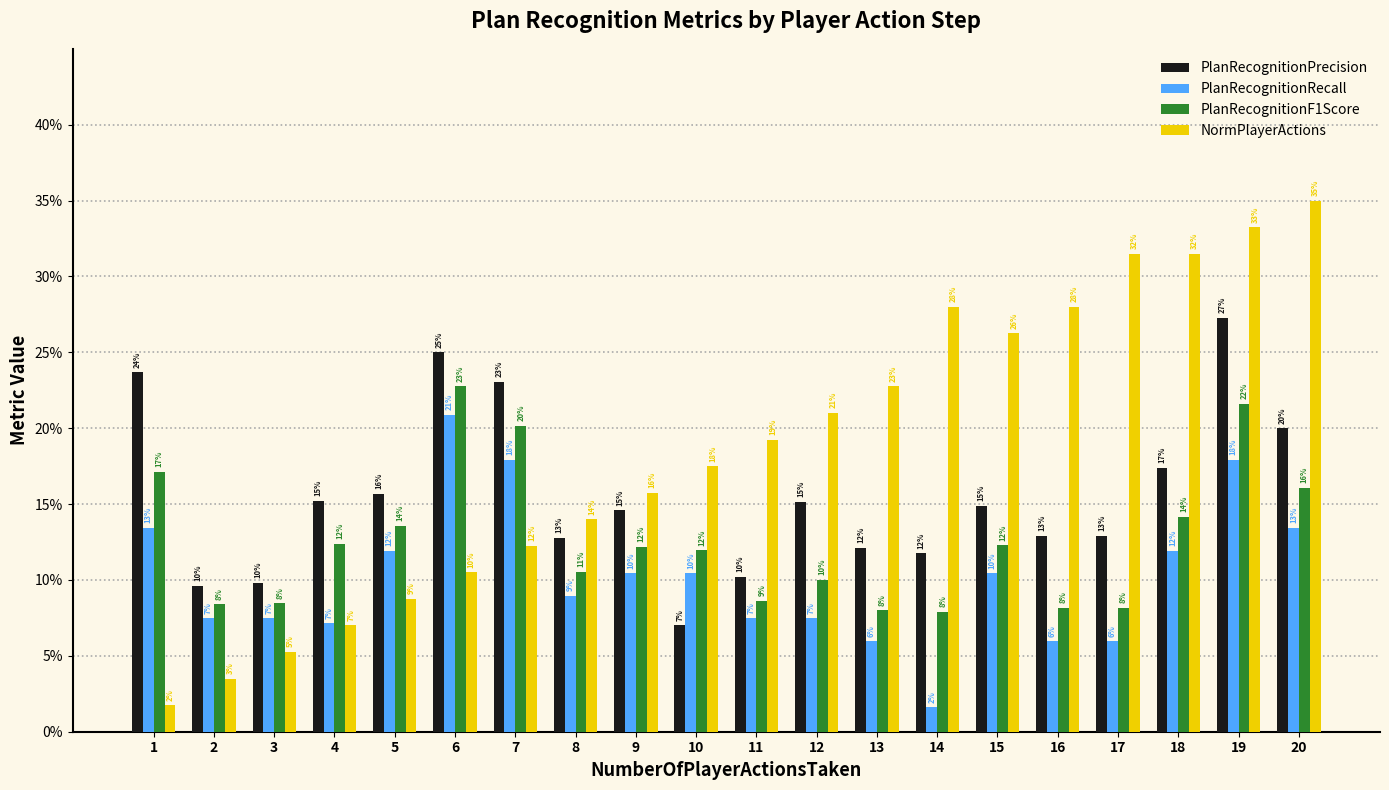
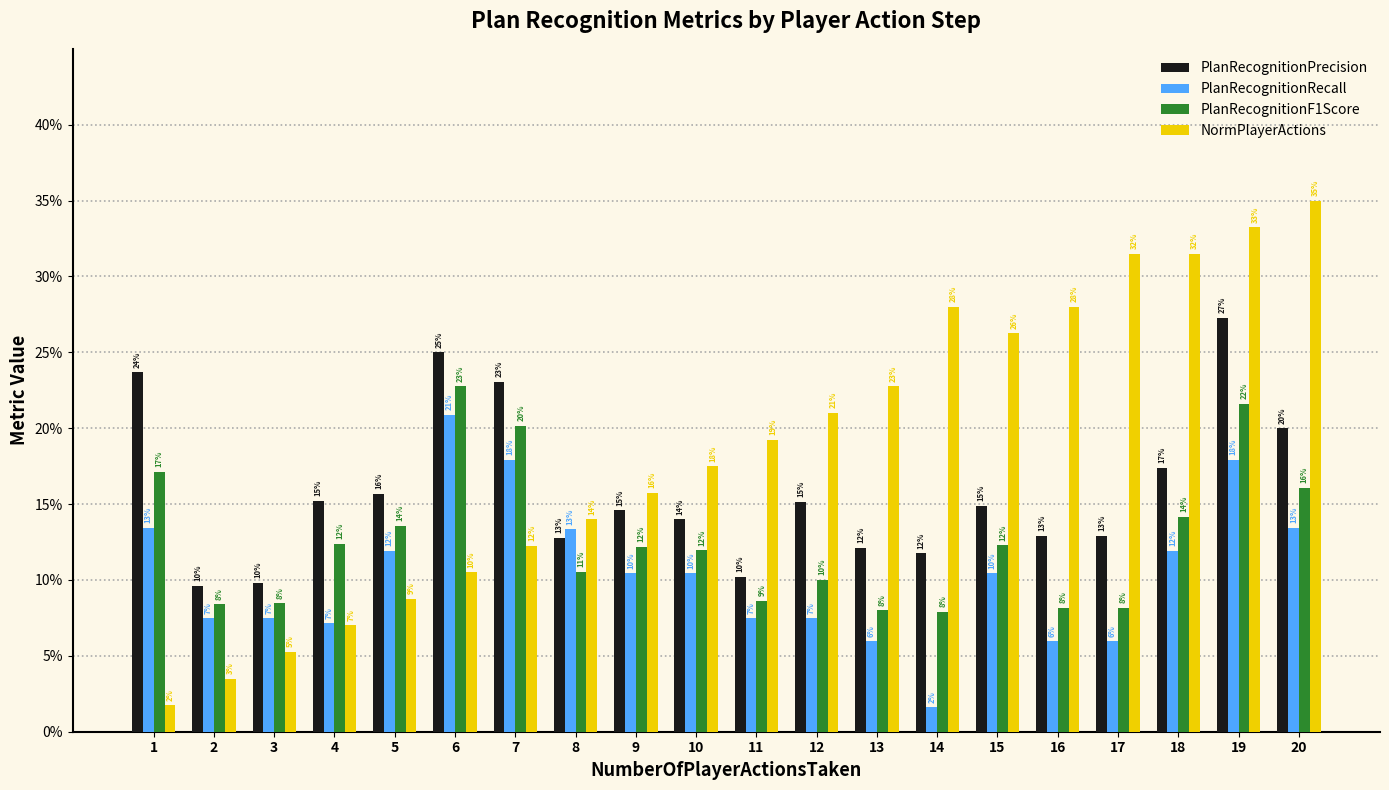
  {
    "PlanRecognitionPrecision": {
      "1": "24%",
      "2": "10%",
      "3": "10%",
      "4": "15%",
      "5": "16%",
      "6": "25%",
      "7": "23%",
      "8": "13%",
      "9": "15%",
-     "10": "7%",
+     "10": "14%",
      "11": "10%",
      "12": "15%",
      "13": "12%",
      "14": "12%",
      "15": "15%",
      "16": "13%",
      "17": "13%",
      "18": "17%",
      "19": "27%",
      "20": "20%"
    },
    "PlanRecognitionRecall": {
      "1": "13%",
      "2": "7%",
      "3": "7%",
      "4": "7%",
      "5": "12%",
      "6": "21%",
      "7": "18%",
-     "8": "9%",
+     "8": "13%",
      "9": "10%",
      "10": "10%",
      "11": "7%",
      "12": "7%",
      "13": "6%",
      "14": "2%",
      "15": "10%",
      "16": "6%",
      "17": "6%",
      "18": "12%",
      "19": "18%",
      "20": "13%"
    },
    "PlanRecognitionF1Score": {
      "1": "17%",
      "2": "8%",
      "3": "8%",
      "4": "12%",
      "5": "14%",
      "6": "23%",
      "7": "20%",
      "8": "11%",
      "9": "12%",
      "10": "12%",
      "11": "9%",
      "12": "10%",
      "13": "8%",
      "14": "8%",
      "15": "12%",
      "16": "8%",
      "17": "8%",
      "18": "14%",
      "19": "22%",
      "20": "16%"
    },
    "NormPlayerActions": {
      "1": "2%",
      "2": "3%",
      "3": "5%",
      "4": "7%",
      "5": "9%",
      "6": "10%",
      "7": "12%",
      "8": "14%",
      "9": "16%",
      "10": "18%",
      "11": "19%",
      "12": "21%",
      "13": "23%",
      "14": "28%",
      "15": "26%",
      "16": "28%",
      "17": "32%",
      "18": "32%",
      "19": "33%",
      "20": "35%"
    }
  }
